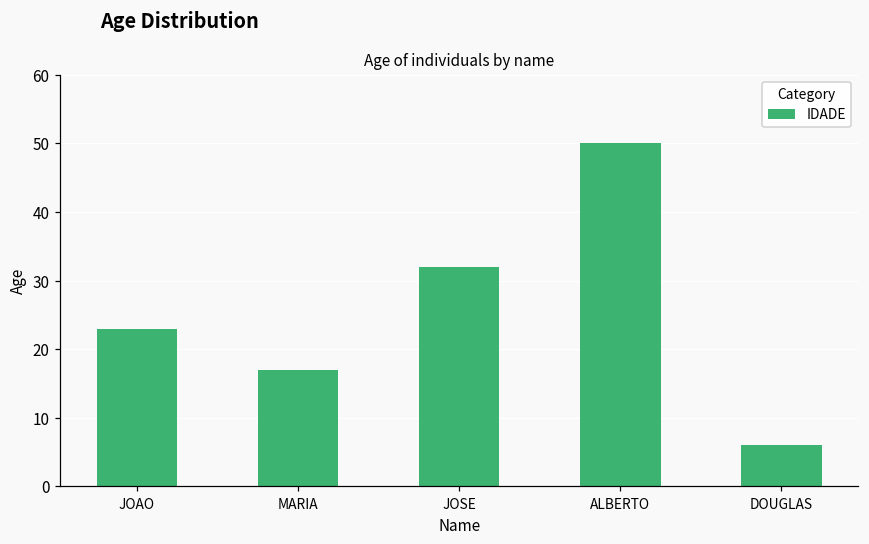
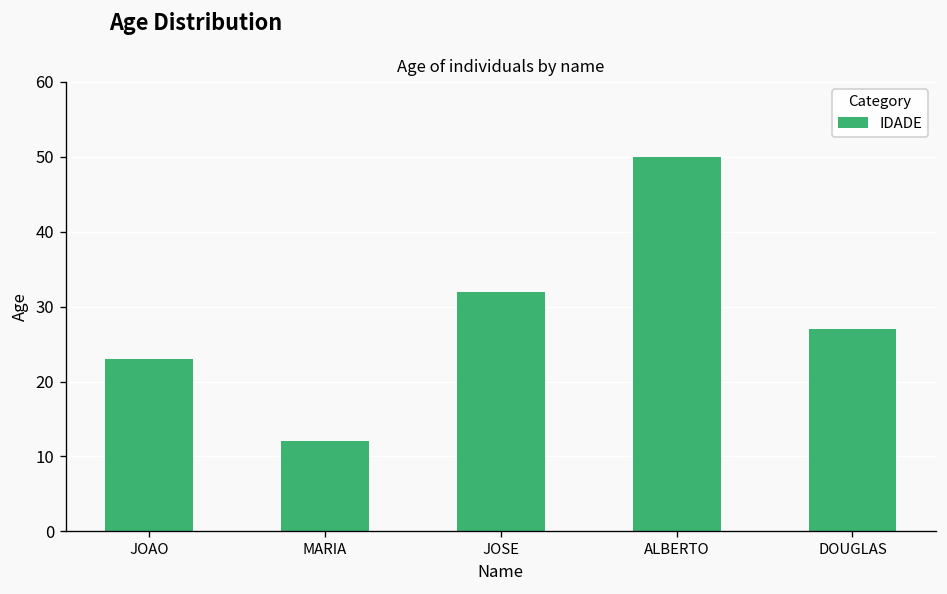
  {
    "JOAO": 23,
-   "MARIA": 17,
+   "MARIA": 12,
    "JOSE": 32,
    "ALBERTO": 50,
-   "DOUGLAS": 6
+   "DOUGLAS": 27
  }
